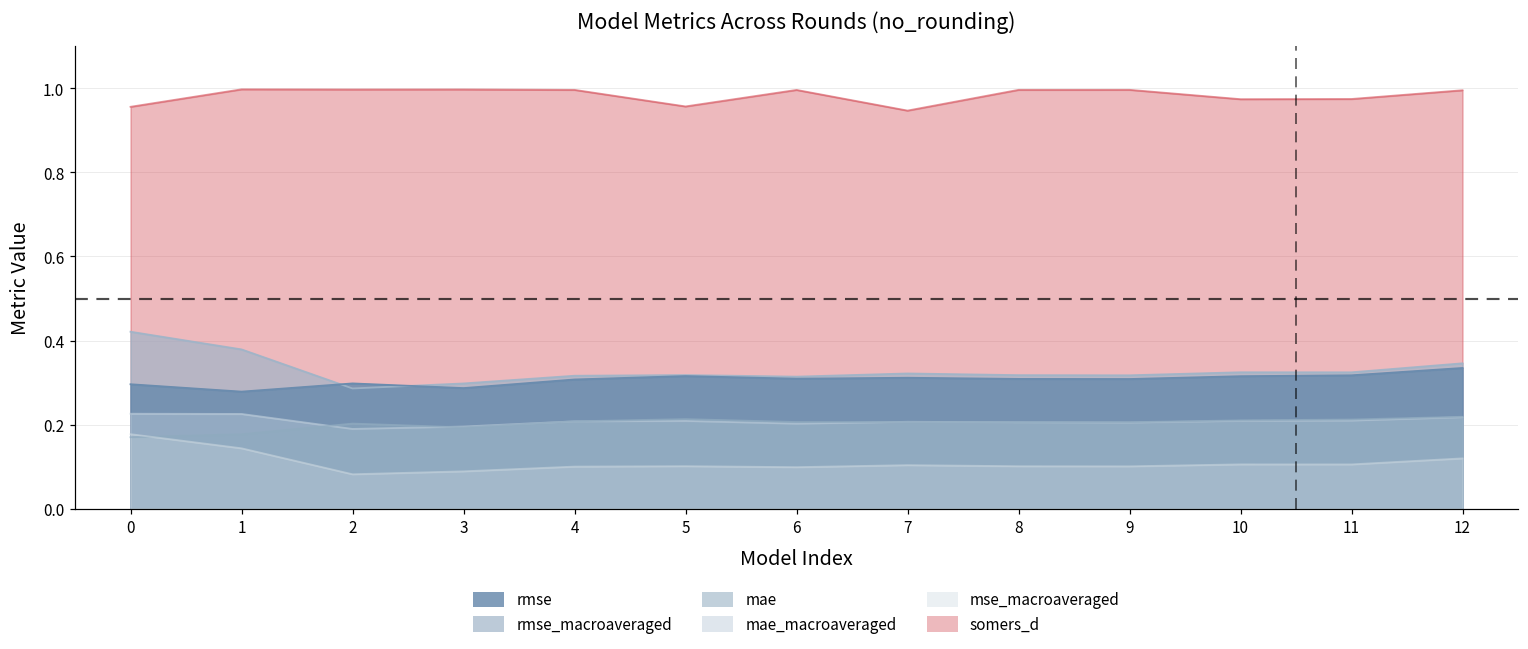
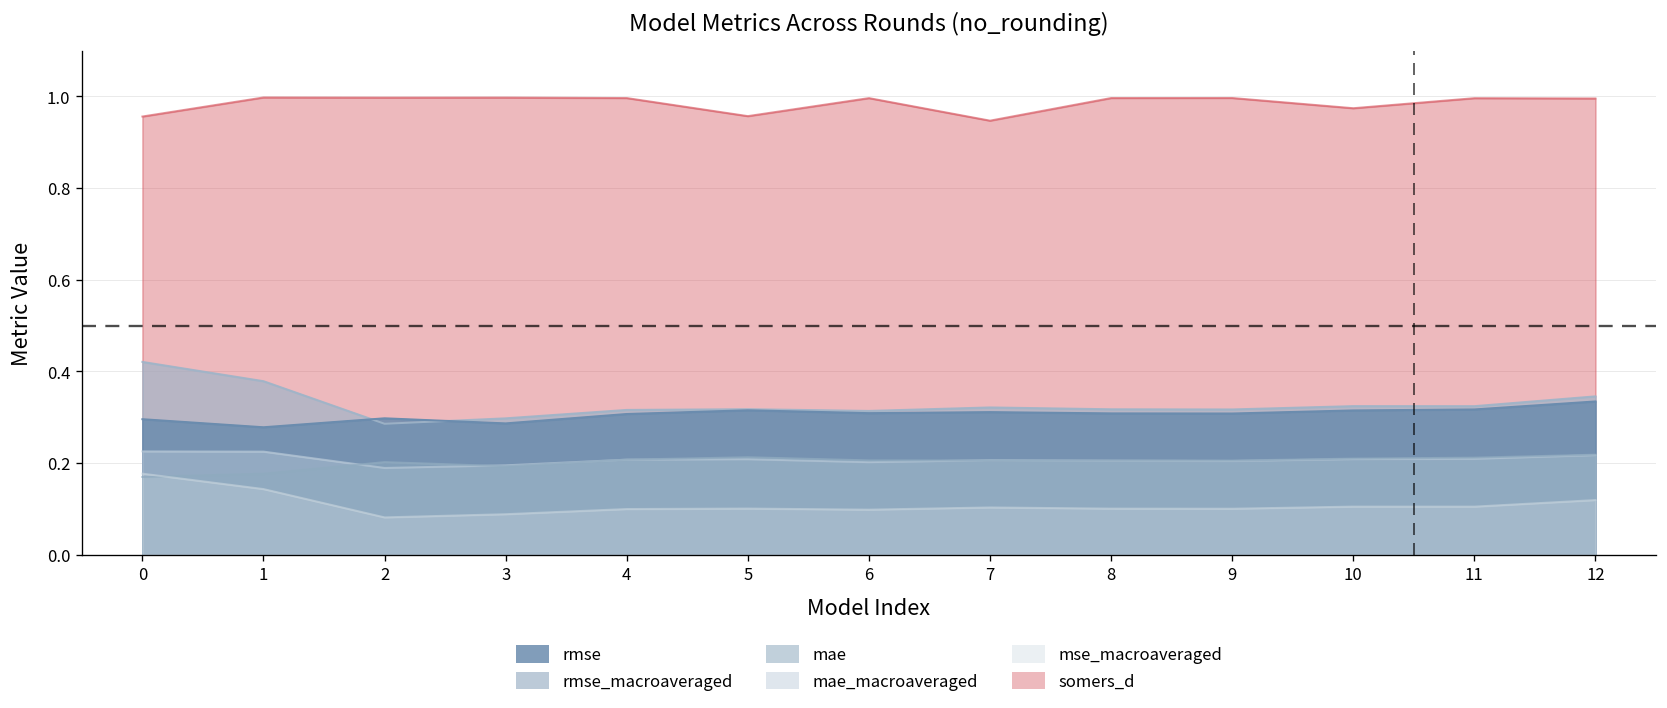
  {
    "somers_d": {
      "0": 0.96,
      "1": 1.00,
      "2": 1.00,
      "3": 1.00,
      "4": 1.00,
      "5": 0.96,
      "6": 1.00,
      "7": 0.95,
      "8": 1.00,
      "9": 1.00,
      "10": 0.97,
-     "11": 0.97,
+     "11": 1.00,
      "12": 1.00
    }
  }
